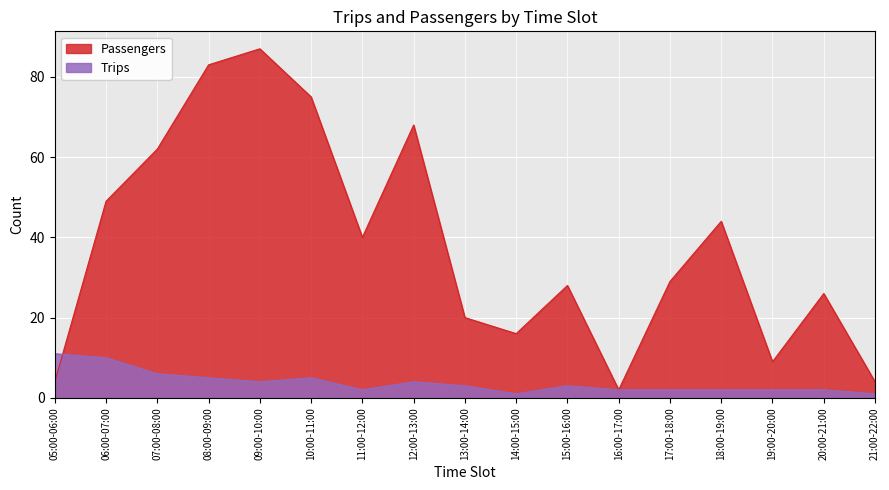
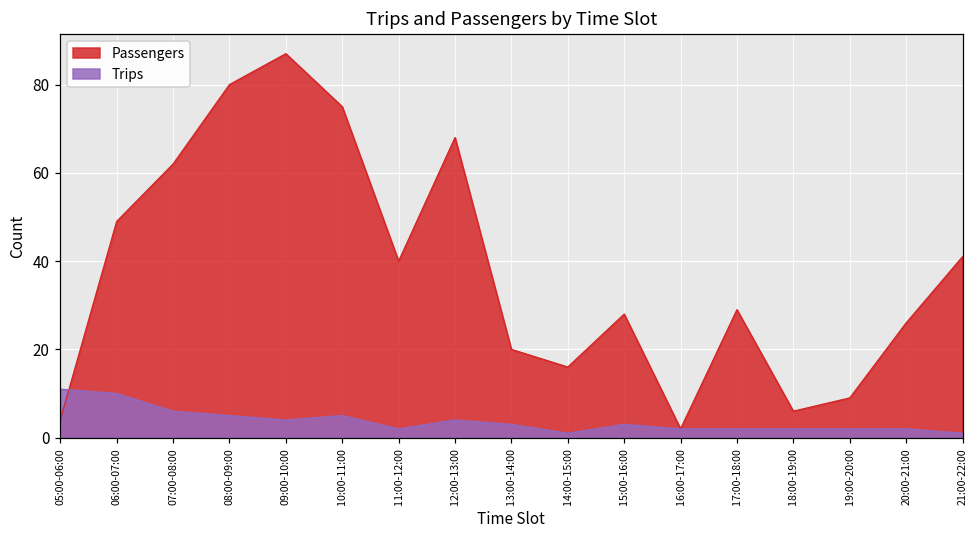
  {
    "Passengers": {
      "05:00-06:00": 4,
      "06:00-07:00": 49,
      "07:00-08:00": 62,
-     "08:00-09:00": 83,
+     "08:00-09:00": 80,
      "09:00-10:00": 87,
      "10:00-11:00": 75,
      "11:00-12:00": 40,
      "12:00-13:00": 68,
      "13:00-14:00": 20,
      "14:00-15:00": 16,
      "15:00-16:00": 28,
      "17:00-18:00": 29,
-     "18:00-19:00": 44,
+     "18:00-19:00": 6,
      "19:00-20:00": 9,
      "20:00-21:00": 26,
-     "21:00-22:00": 4
+     "21:00-22:00": 41
    },
    "Trips": {
      "05:00-06:00": 11,
      "06:00-07:00": 10,
      "07:00-08:00": 6,
      "08:00-09:00": 5,
      "09:00-10:00": 4,
      "10:00-11:00": 5,
      "11:00-12:00": 2,
      "12:00-13:00": 4,
      "13:00-14:00": 3,
      "14:00-15:00": 1,
      "15:00-16:00": 3,
      "17:00-18:00": 2,
      "18:00-19:00": 2,
      "19:00-20:00": 2,
      "20:00-21:00": 2,
      "21:00-22:00": 1
    }
  }
